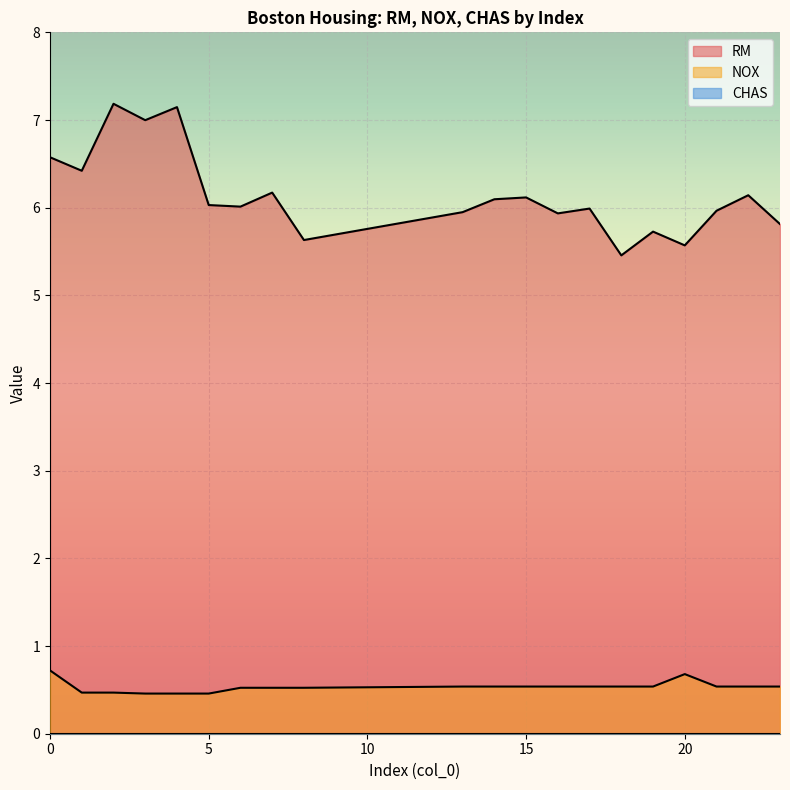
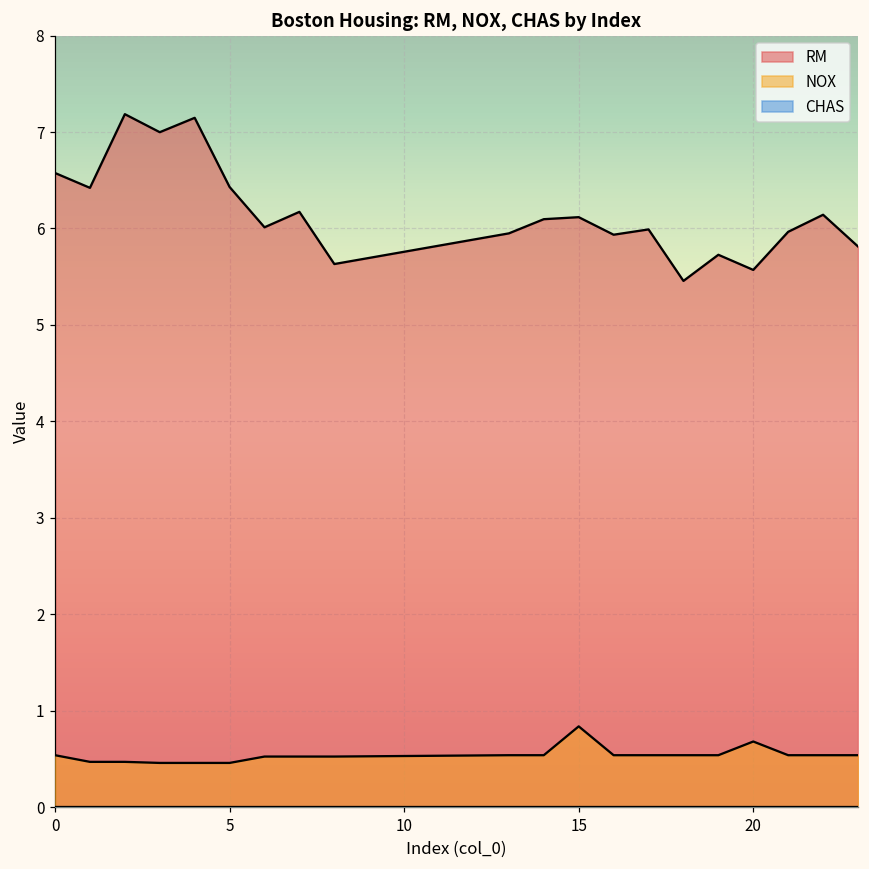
  {
    "RM": {
      "0": 6.6,
-     "5": 6.0,
+     "5": 6.4,
      "15": 6.1,
      "20": 5.6
    },
    "NOX": {
-     "0": 0.7,
+     "0": 0.5,
      "5": 0.5,
-     "15": 0.5,
+     "15": 0.8,
      "20": 0.7
    },
    "CHAS": {
      "0": 0.0,
      "5": 0.0,
      "15": 0.0,
      "20": 0.0
    }
  }
